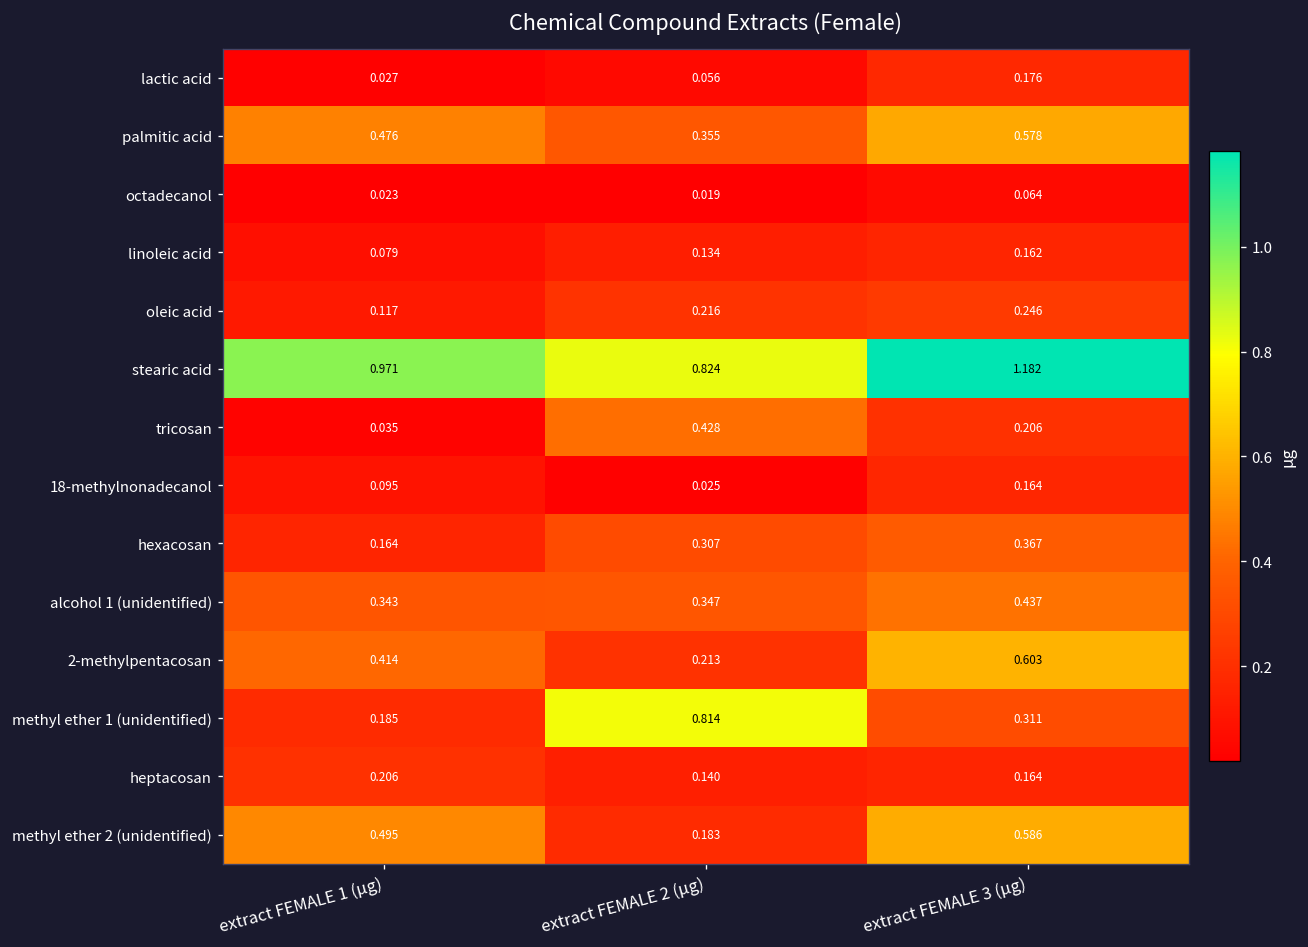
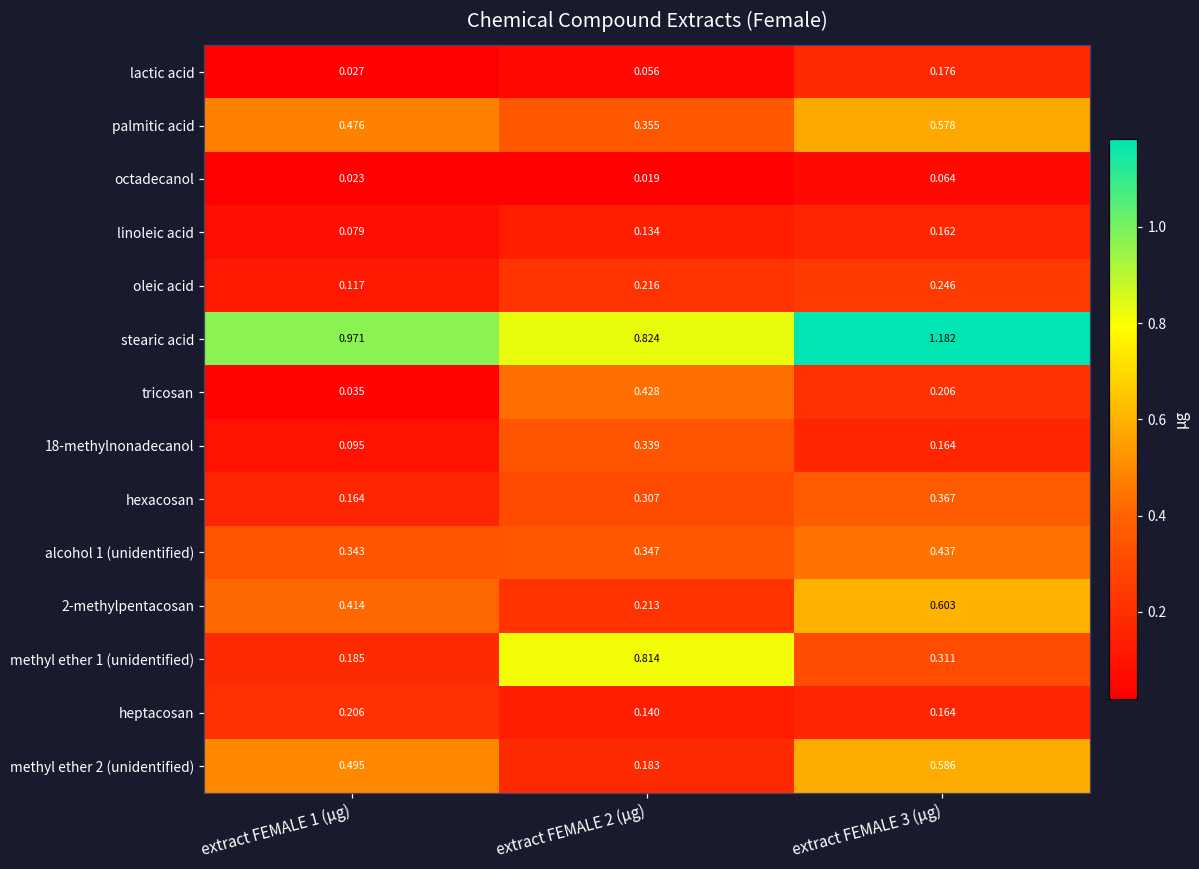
  {
    "lactic acid": {
      "extract FEMALE 1 (µg)": 0.027,
      "extract FEMALE 2 (µg)": 0.056,
      "extract FEMALE 3 (µg)": 0.176
    },
    "palmitic acid": {
      "extract FEMALE 1 (µg)": 0.476,
      "extract FEMALE 2 (µg)": 0.355,
      "extract FEMALE 3 (µg)": 0.578
    },
    "octadecanol": {
      "extract FEMALE 1 (µg)": 0.023,
      "extract FEMALE 2 (µg)": 0.019,
      "extract FEMALE 3 (µg)": 0.064
    },
    "linoleic acid": {
      "extract FEMALE 1 (µg)": 0.079,
      "extract FEMALE 2 (µg)": 0.134,
      "extract FEMALE 3 (µg)": 0.162
    },
    "oleic acid": {
      "extract FEMALE 1 (µg)": 0.117,
      "extract FEMALE 2 (µg)": 0.216,
      "extract FEMALE 3 (µg)": 0.246
    },
    "stearic acid": {
      "extract FEMALE 1 (µg)": 0.971,
      "extract FEMALE 2 (µg)": 0.824,
      "extract FEMALE 3 (µg)": 1.182
    },
    "tricosan": {
      "extract FEMALE 1 (µg)": 0.035,
      "extract FEMALE 2 (µg)": 0.428,
      "extract FEMALE 3 (µg)": 0.206
    },
    "18-methylnonadecanol": {
      "extract FEMALE 1 (µg)": 0.095,
-     "extract FEMALE 2 (µg)": 0.025,
+     "extract FEMALE 2 (µg)": 0.339,
      "extract FEMALE 3 (µg)": 0.164
    },
    "hexacosan": {
      "extract FEMALE 1 (µg)": 0.164,
      "extract FEMALE 2 (µg)": 0.307,
      "extract FEMALE 3 (µg)": 0.367
    },
    "alcohol 1 (unidentified)": {
      "extract FEMALE 1 (µg)": 0.343,
      "extract FEMALE 2 (µg)": 0.347,
      "extract FEMALE 3 (µg)": 0.437
    },
    "2-methylpentacosan": {
      "extract FEMALE 1 (µg)": 0.414,
      "extract FEMALE 2 (µg)": 0.213,
      "extract FEMALE 3 (µg)": 0.603
    },
    "methyl ether 1 (unidentified)": {
      "extract FEMALE 1 (µg)": 0.185,
      "extract FEMALE 2 (µg)": 0.814,
      "extract FEMALE 3 (µg)": 0.311
    },
    "heptacosan": {
      "extract FEMALE 1 (µg)": 0.206,
      "extract FEMALE 2 (µg)": 0.140,
      "extract FEMALE 3 (µg)": 0.164
    },
    "methyl ether 2 (unidentified)": {
      "extract FEMALE 1 (µg)": 0.495,
      "extract FEMALE 2 (µg)": 0.183,
      "extract FEMALE 3 (µg)": 0.586
    }
  }
